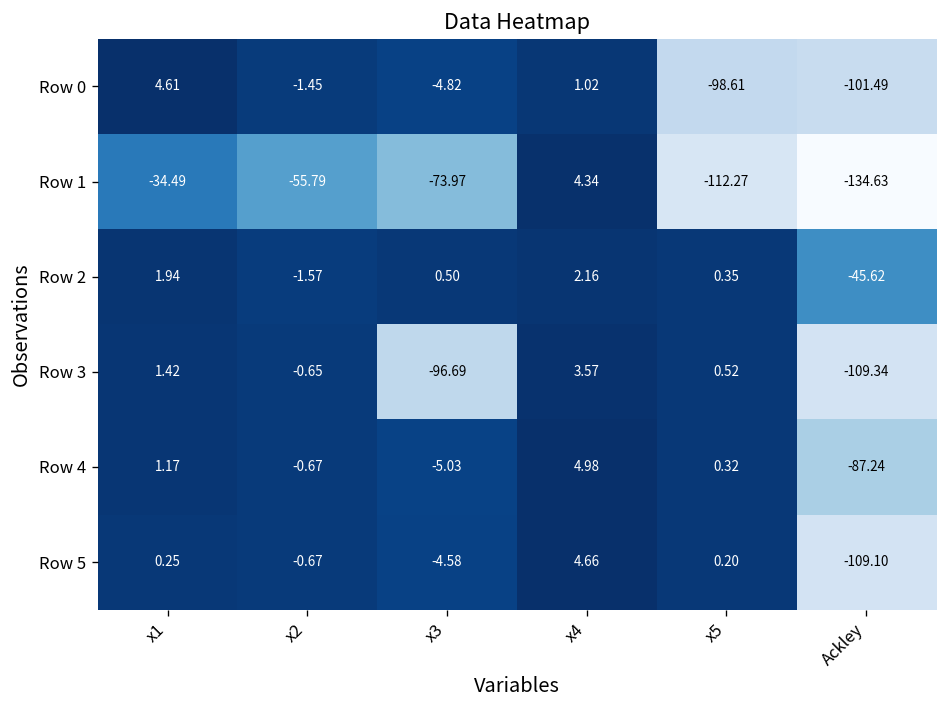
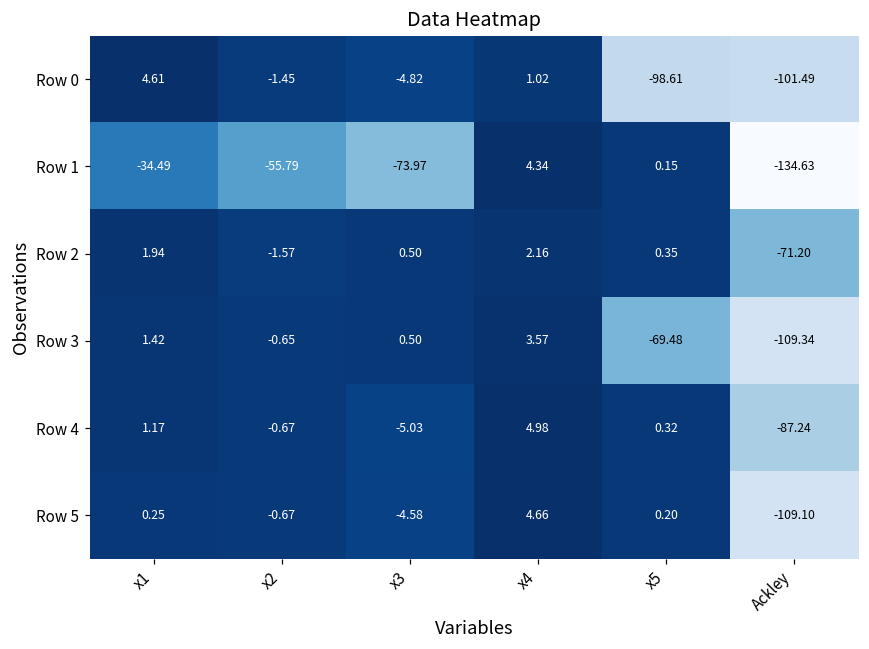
  {
    "Row 0": {
      "x1": 4.61,
      "x2": -1.45,
      "x3": -4.82,
      "x4": 1.02,
      "x5": -98.61,
      "Ackley": -101.49
    },
    "Row 1": {
      "x1": -34.49,
      "x2": -55.79,
      "x3": -73.97,
      "x4": 4.34,
-     "x5": -112.27,
+     "x5": 0.15,
      "Ackley": -134.63
    },
    "Row 2": {
      "x1": 1.94,
      "x2": -1.57,
      "x3": 0.50,
      "x4": 2.16,
      "x5": 0.35,
-     "Ackley": -45.62
+     "Ackley": -71.20
    },
    "Row 3": {
      "x1": 1.42,
      "x2": -0.65,
-     "x3": -96.69,
+     "x3": 0.50,
      "x4": 3.57,
-     "x5": 0.52,
+     "x5": -69.48,
      "Ackley": -109.34
    },
    "Row 4": {
      "x1": 1.17,
      "x2": -0.67,
      "x3": -5.03,
      "x4": 4.98,
      "x5": 0.32,
      "Ackley": -87.24
    },
    "Row 5": {
      "x1": 0.25,
      "x2": -0.67,
      "x3": -4.58,
      "x4": 4.66,
      "x5": 0.20,
      "Ackley": -109.10
    }
  }
